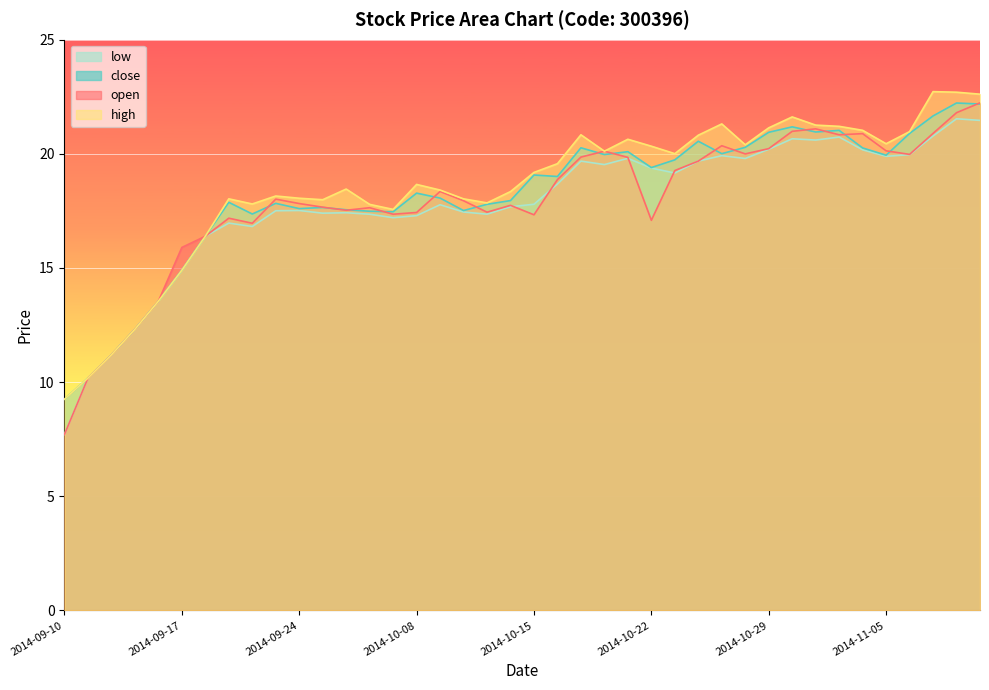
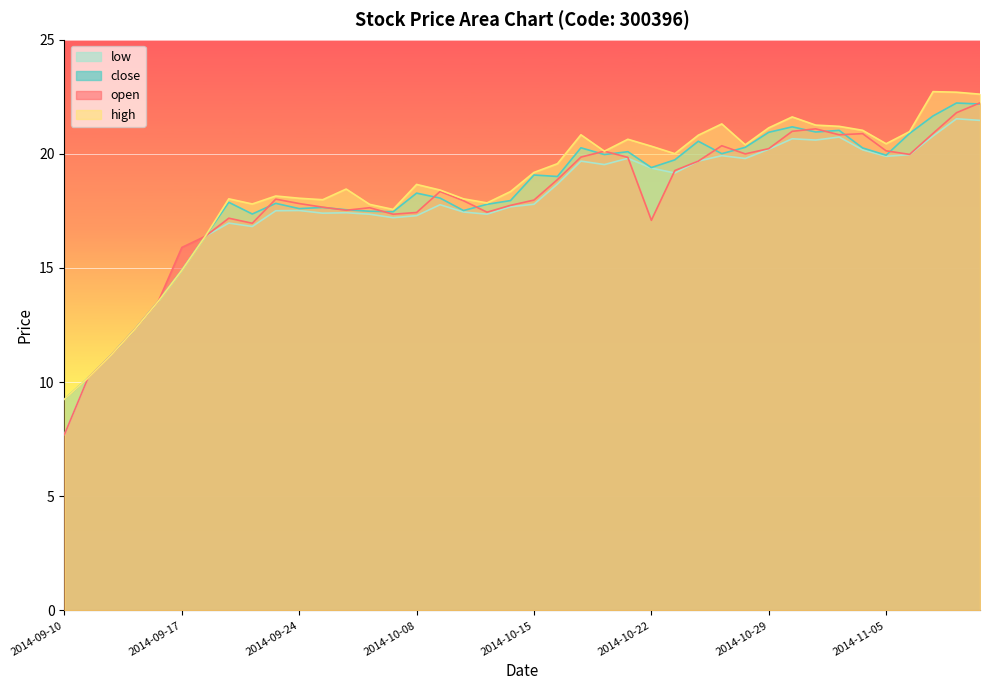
  {
    "low": {
      "2014-10-08": 17.3,
      "2014-10-15": 17.8
    },
    "close": {
      "2014-10-08": 18.3,
      "2014-10-15": 19.1,
      "2014-10-29": 20.9
    },
    "open": {
      "2014-09-17": 15.9,
      "2014-09-24": 17.8,
      "2014-10-08": 17.4,
-     "2014-10-15": 17.3,
+     "2014-10-15": 18.0,
      "2014-10-22": 17.1,
      "2014-11-05": 20.1
    },
    "high": {
      "2014-09-24": 18.1,
      "2014-10-08": 18.7,
      "2014-10-15": 19.2,
      "2014-10-22": 20.3,
      "2014-10-29": 21.1,
      "2014-11-05": 20.4
    }
  }
